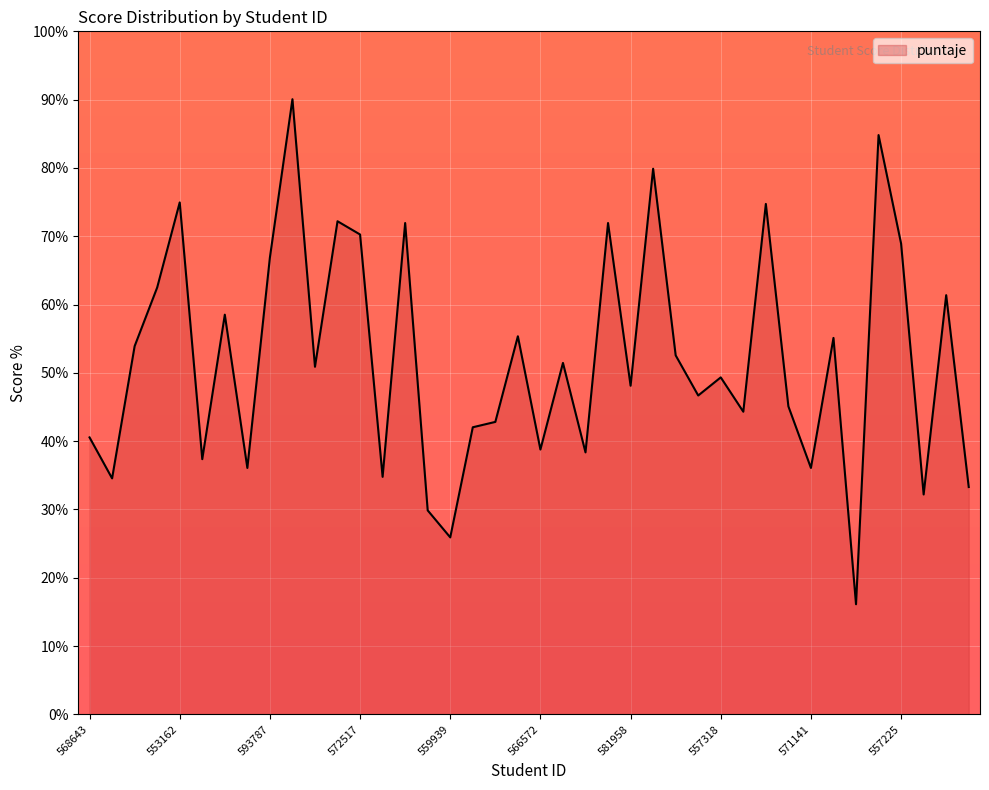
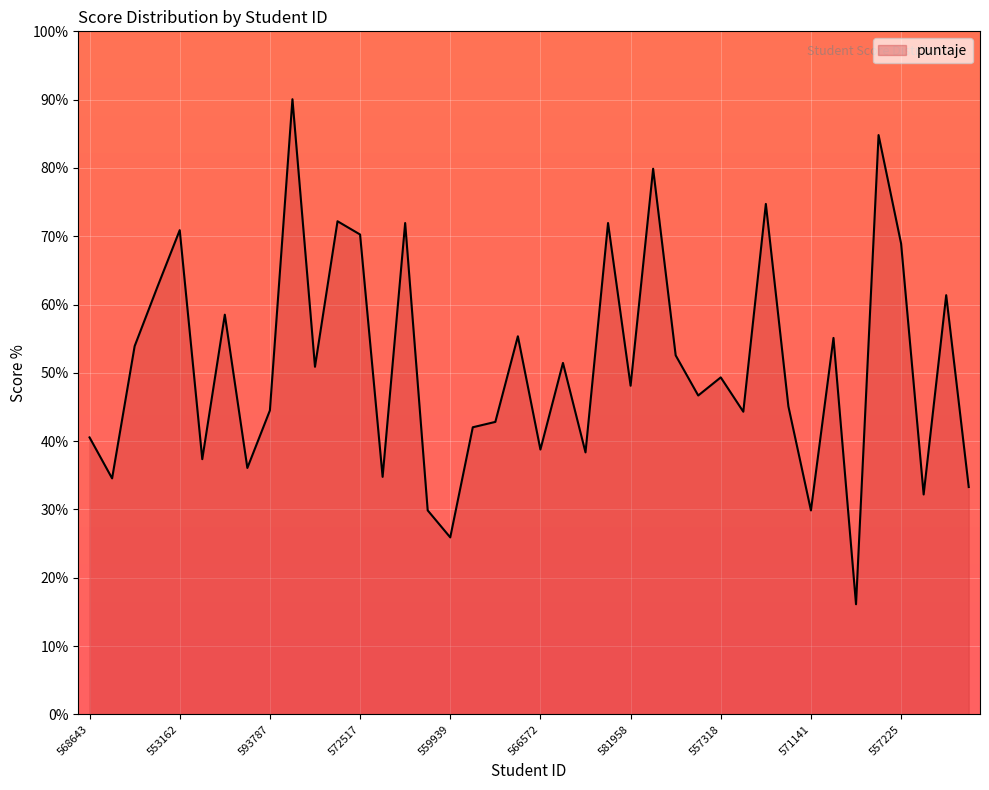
  {
    "568643": "41%",
-   "553162": "75%",
-   "593787": "67%",
+   "553162": "71%",
+   "593787": "45%",
    "572517": "70%",
    "559939": "26%",
    "566572": "39%",
    "581958": "48%",
    "557318": "49%",
-   "571141": "36%",
+   "571141": "30%",
    "557225": "69%"
  }
